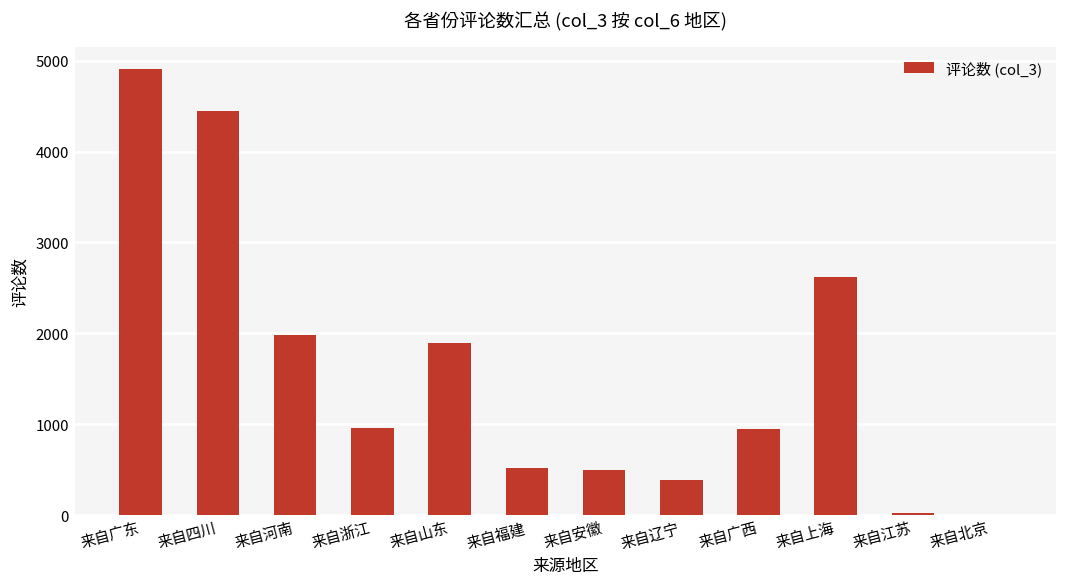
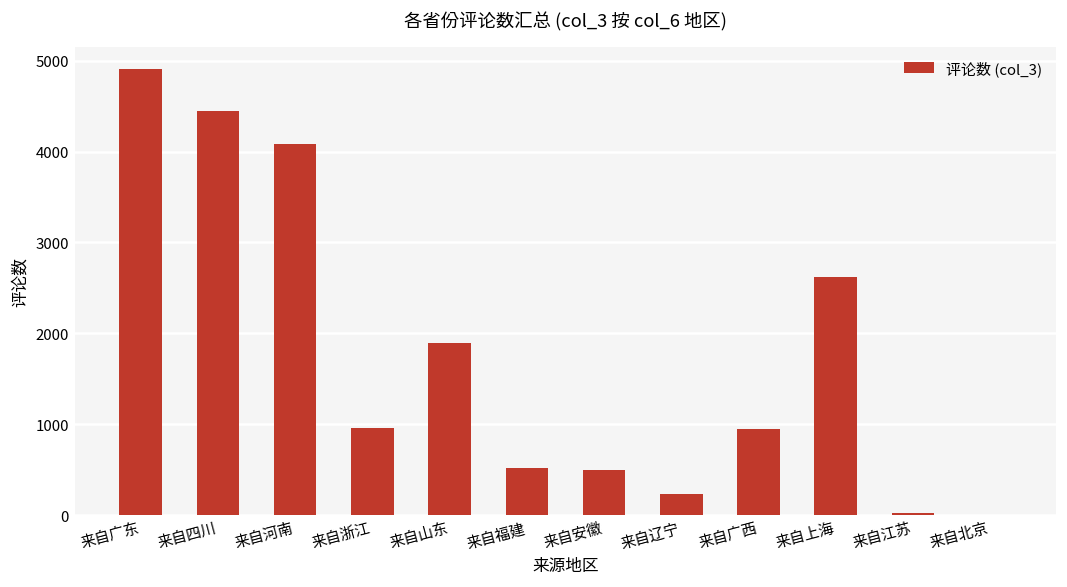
  {
    "来自广东": 4900,
    "来自四川": 4500,
-   "来自河南": 2000,
+   "来自河南": 4100,
    "来自浙江": 1000,
    "来自山东": 1900,
    "来自福建": 500,
    "来自安徽": 500,
-   "来自辽宁": 400,
+   "来自辽宁": 200,
    "来自广西": 1000,
    "来自上海": 2600
  }
